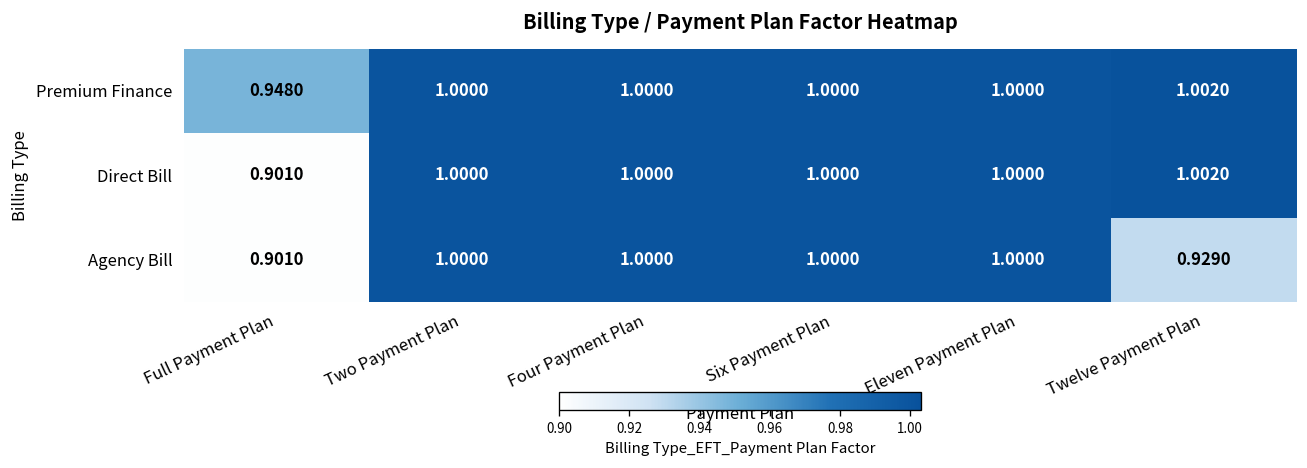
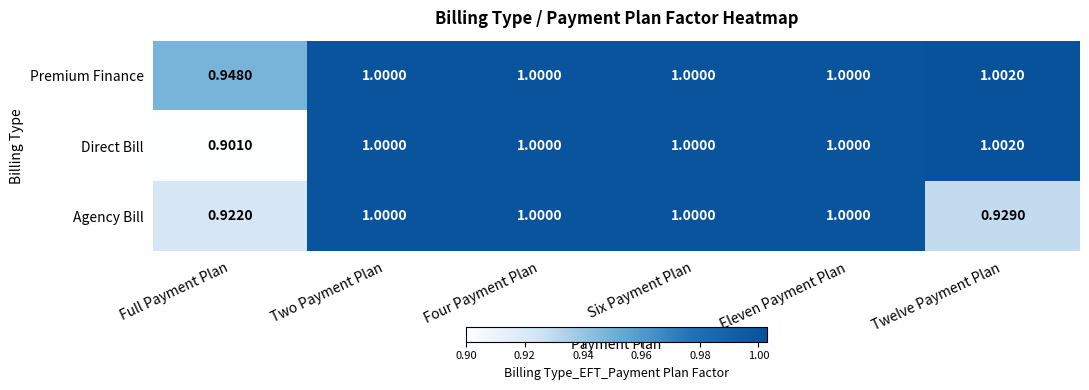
  {
    "Premium Finance": {
      "Full Payment Plan": 0.9480,
      "Two Payment Plan": 1.0000,
      "Four Payment Plan": 1.0000,
      "Six Payment Plan": 1.0000,
      "Eleven Payment Plan": 1.0000,
      "Twelve Payment Plan": 1.0020
    },
    "Direct Bill": {
      "Full Payment Plan": 0.9010,
      "Two Payment Plan": 1.0000,
      "Four Payment Plan": 1.0000,
      "Six Payment Plan": 1.0000,
      "Eleven Payment Plan": 1.0000,
      "Twelve Payment Plan": 1.0020
    },
    "Agency Bill": {
-     "Full Payment Plan": 0.9010,
+     "Full Payment Plan": 0.9220,
      "Two Payment Plan": 1.0000,
      "Four Payment Plan": 1.0000,
      "Six Payment Plan": 1.0000,
      "Eleven Payment Plan": 1.0000,
      "Twelve Payment Plan": 0.9290
    }
  }
